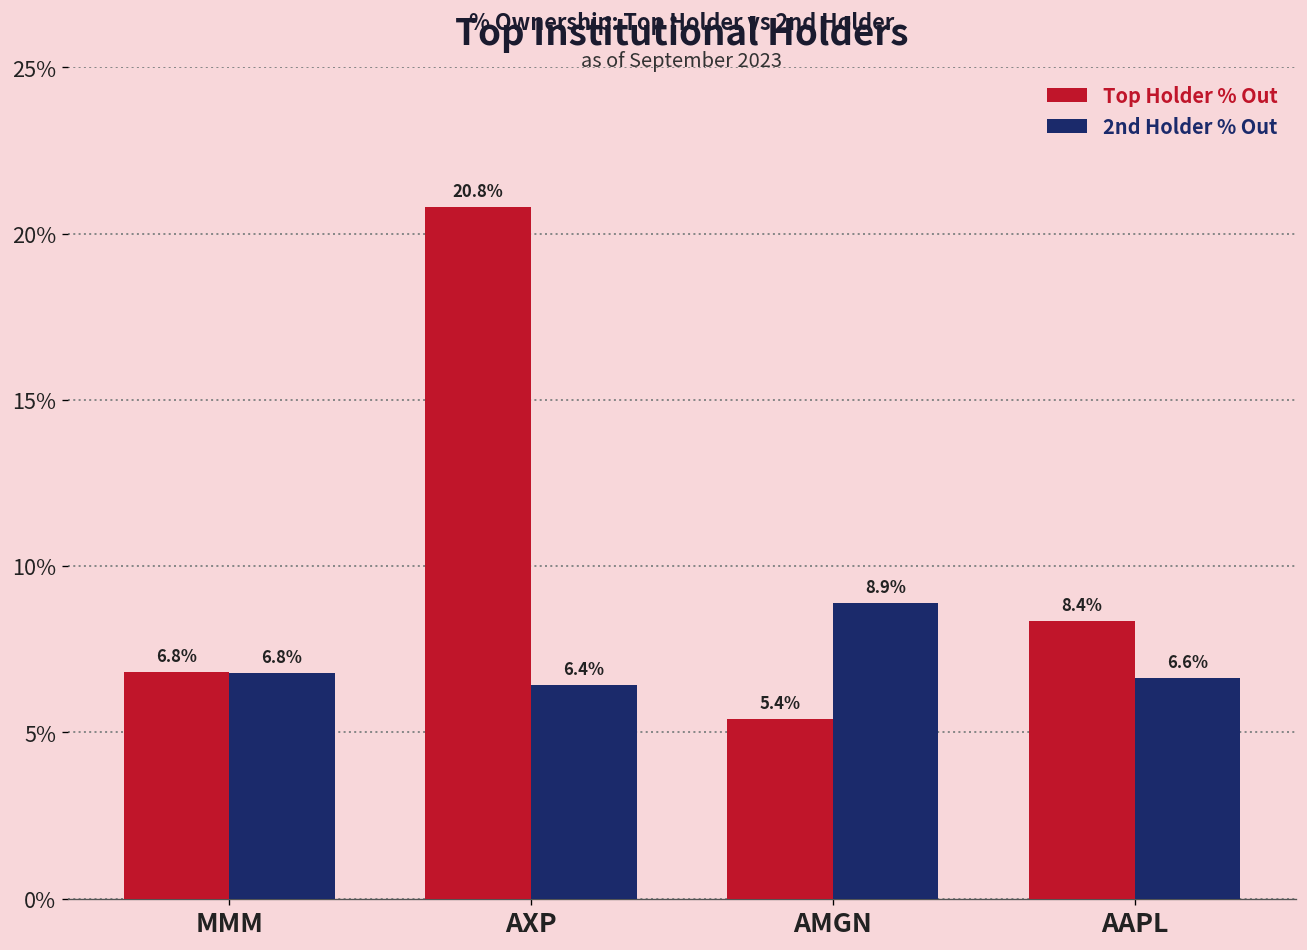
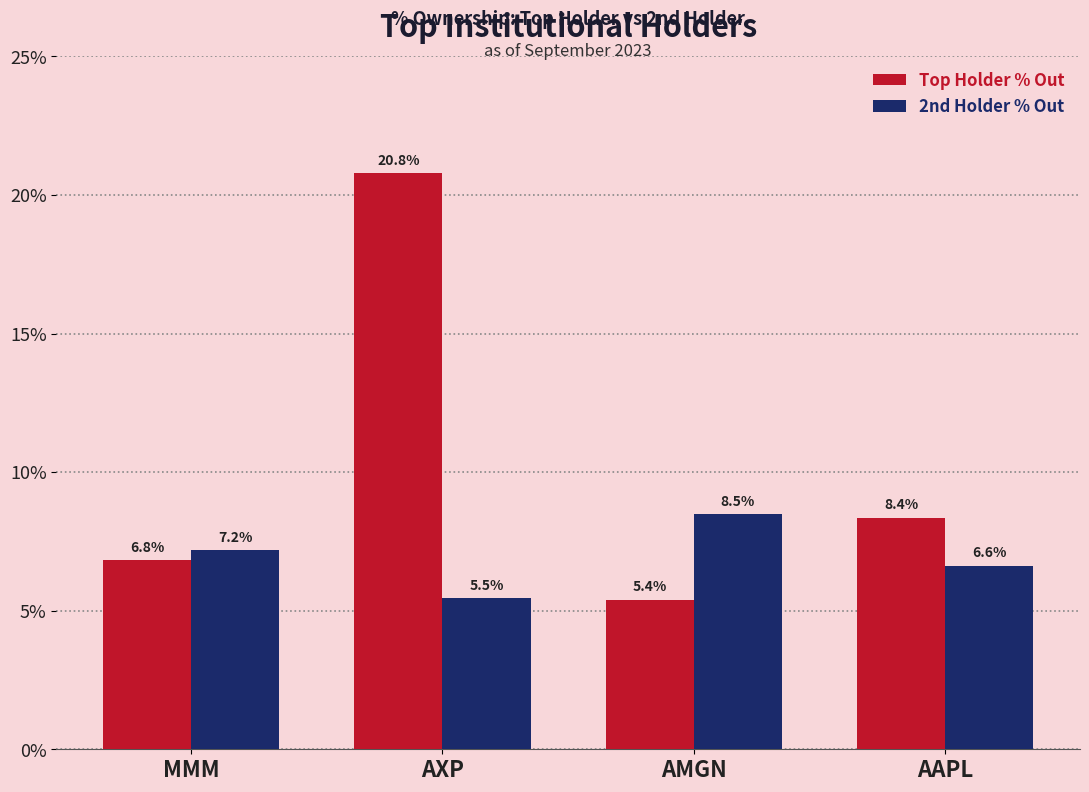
  {
    "Top Holder % Out": {
      "MMM": "6.8%",
      "AXP": "20.8%",
      "AMGN": "5.4%",
      "AAPL": "8.4%"
    },
    "2nd Holder % Out": {
-     "MMM": "6.8%",
-     "AXP": "6.4%",
-     "AMGN": "8.9%",
+     "MMM": "7.2%",
+     "AXP": "5.5%",
+     "AMGN": "8.5%",
      "AAPL": "6.6%"
    }
  }
